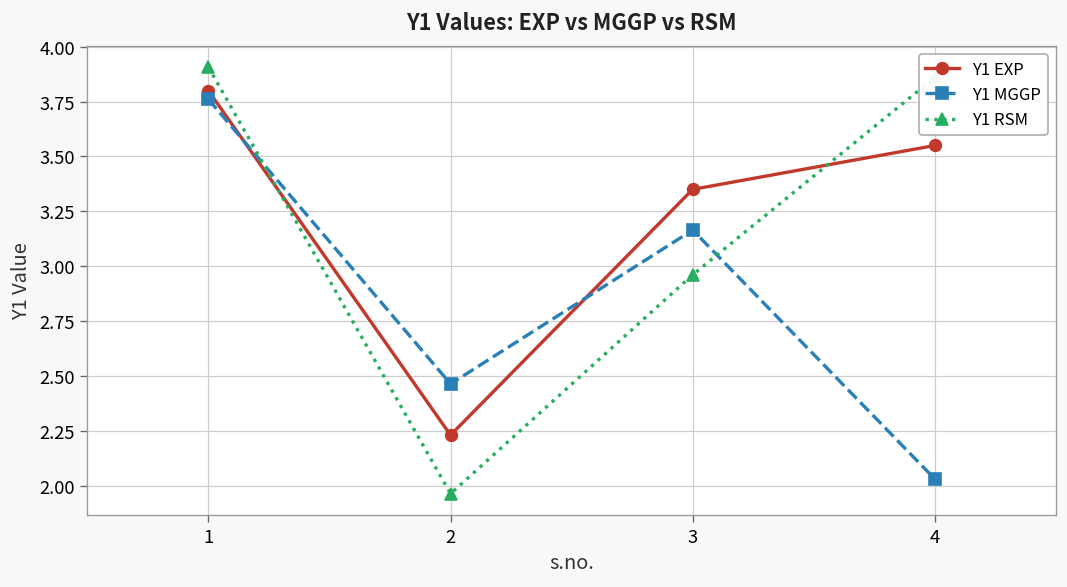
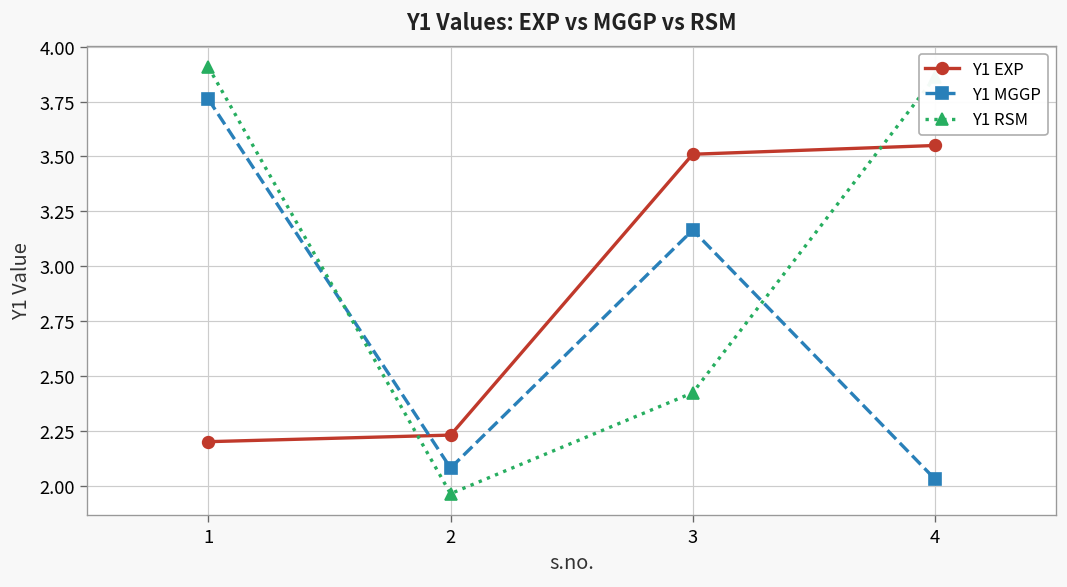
  {
    "Y1 EXP": {
-     "1": 3.8,
+     "1": 2.2,
      "2": 2.23,
-     "3": 3.35,
+     "3": 3.51,
      "4": 3.55
    },
    "Y1 MGGP": {
      "1": 3.76,
-     "2": 2.46,
+     "2": 2.08,
      "3": 3.16,
      "4": 2.03
    },
    "Y1 RSM": {
      "1": 3.91,
      "2": 1.96,
-     "3": 2.96
+     "3": 2.42
    }
  }
